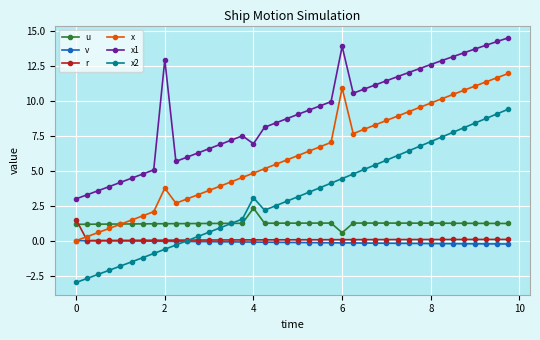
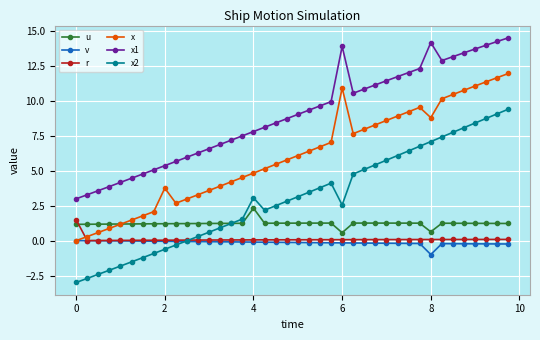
  {
    "u": {
      "0": 1.2,
      "2": 1.2,
      "4": 2.3,
      "6": 0.6,
-     "8": 1.3
+     "8": 0.6
    },
    "v": {
      "6": -0.2,
-     "8": -0.2
+     "8": -1.0
    },
    "r": {
      "0": 1.5,
      "6": 0.1,
      "8": 0.1
    },
    "x": {
      "2": 3.8,
      "4": 4.8,
      "6": 11.0,
-     "8": 9.9
+     "8": 8.8
    },
    "x1": {
      "0": 3.0,
-     "2": 13.0,
-     "4": 6.9,
+     "2": 5.4,
+     "4": 7.8,
      "6": 13.9,
-     "8": 12.6
+     "8": 14.2
    },
    "x2": {
      "0": -3.0,
      "2": -0.6,
      "4": 3.1,
-     "6": 4.5,
+     "6": 2.6,
      "8": 7.1
    }
  }
